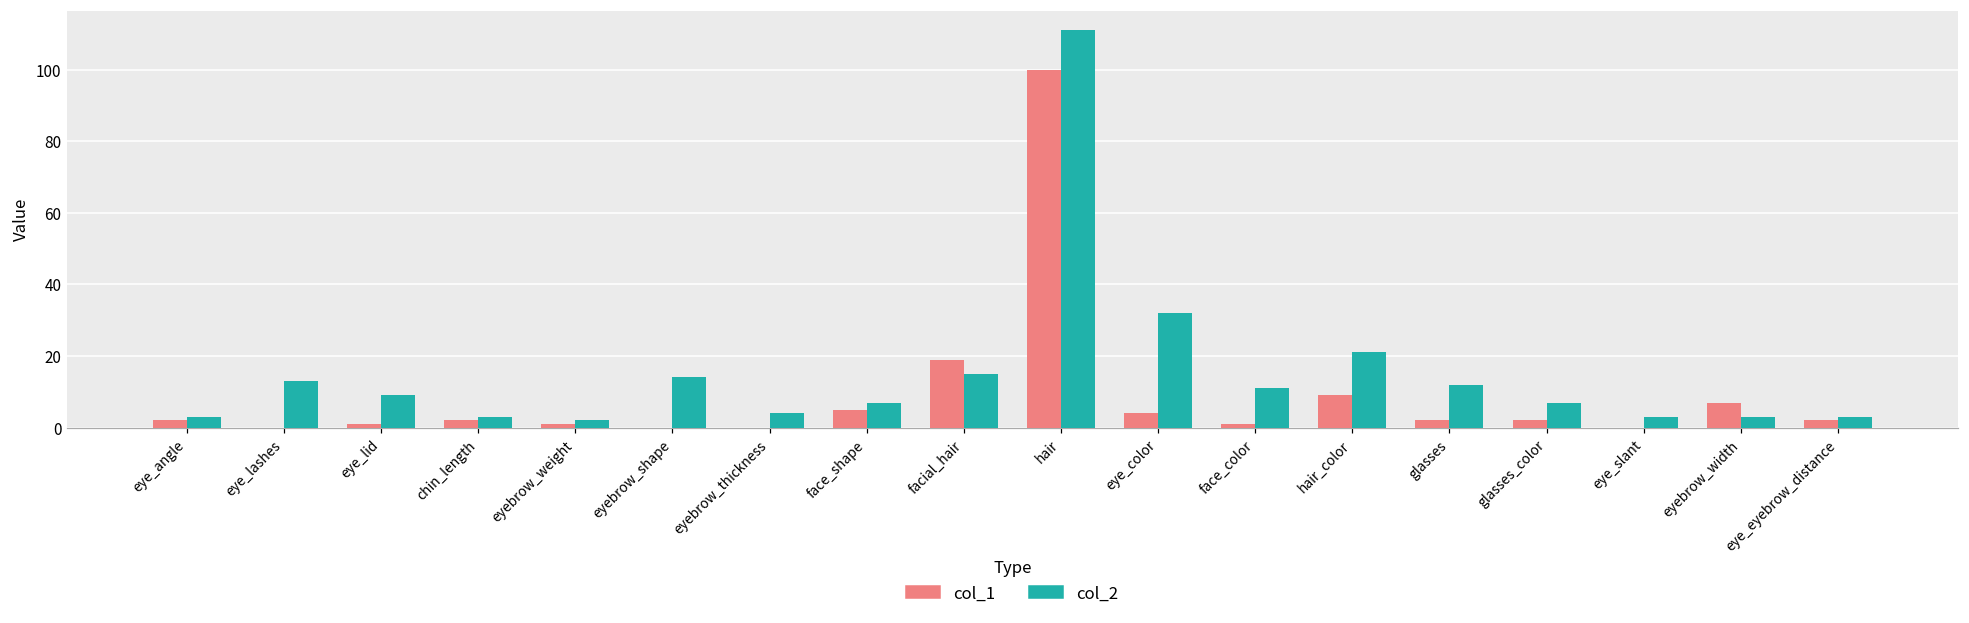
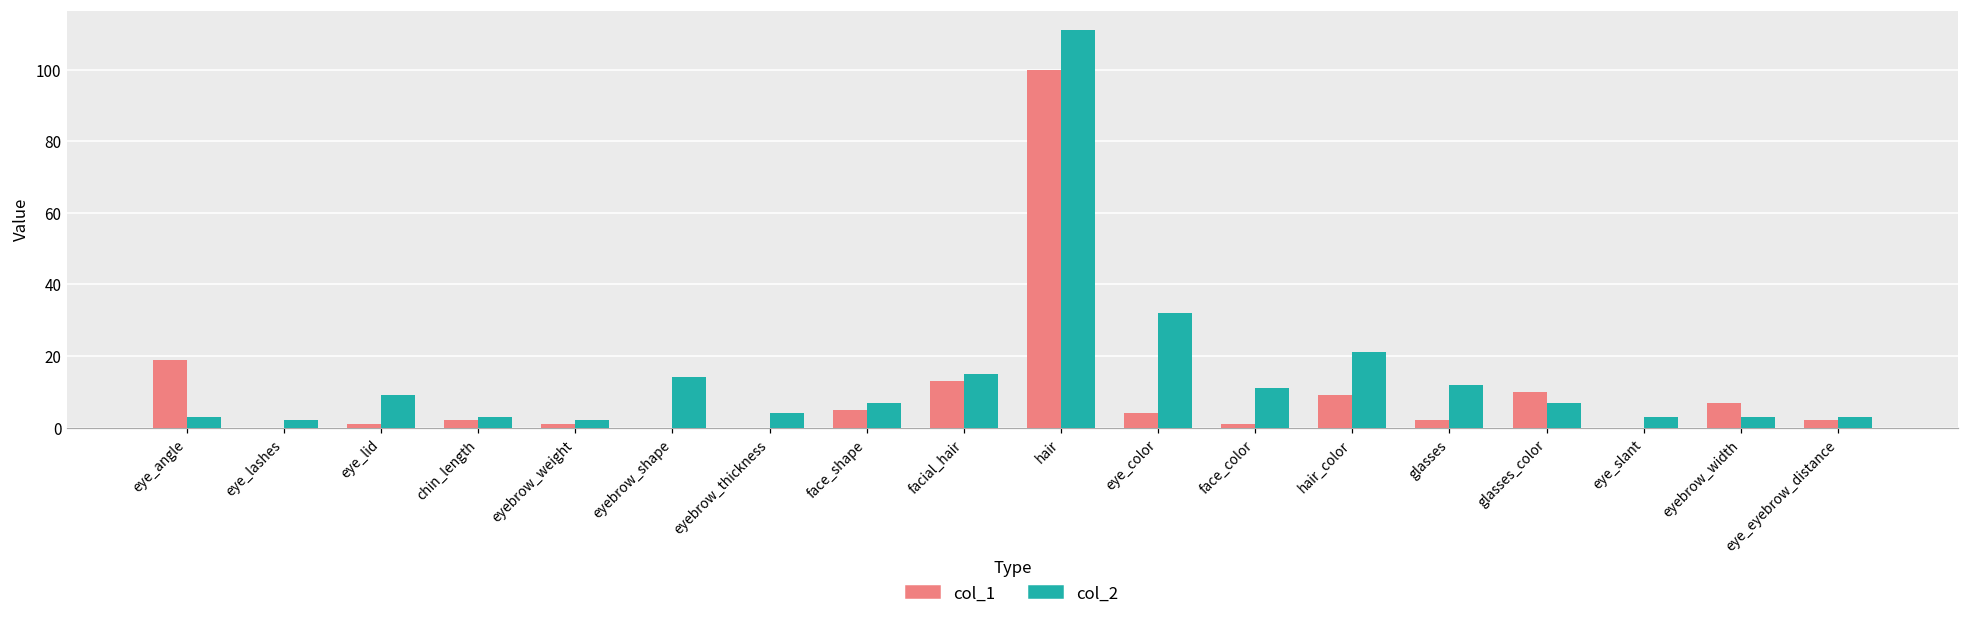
  {
    "col_1": {
-     "eye_angle": 2,
+     "eye_angle": 19,
      "eye_lashes": 0,
      "eye_lid": 1,
      "chin_length": 2,
      "eyebrow_weight": 1,
      "eyebrow_shape": 0,
      "eyebrow_thickness": 0,
      "face_shape": 5,
-     "facial_hair": 19,
+     "facial_hair": 13,
      "hair": 100,
      "eye_color": 4,
      "face_color": 1,
      "hair_color": 9,
      "glasses": 2,
-     "glasses_color": 2,
+     "glasses_color": 10,
      "eye_slant": 0,
      "eyebrow_width": 7,
      "eye_eyebrow_distance": 2
    },
    "col_2": {
      "eye_angle": 3,
-     "eye_lashes": 13,
+     "eye_lashes": 2,
      "eye_lid": 9,
      "chin_length": 3,
      "eyebrow_weight": 2,
      "eyebrow_shape": 14,
      "eyebrow_thickness": 4,
      "face_shape": 7,
      "facial_hair": 15,
      "hair": 111,
      "eye_color": 32,
      "face_color": 11,
      "hair_color": 21,
      "glasses": 12,
      "glasses_color": 7,
      "eye_slant": 3,
      "eyebrow_width": 3,
      "eye_eyebrow_distance": 3
    }
  }
